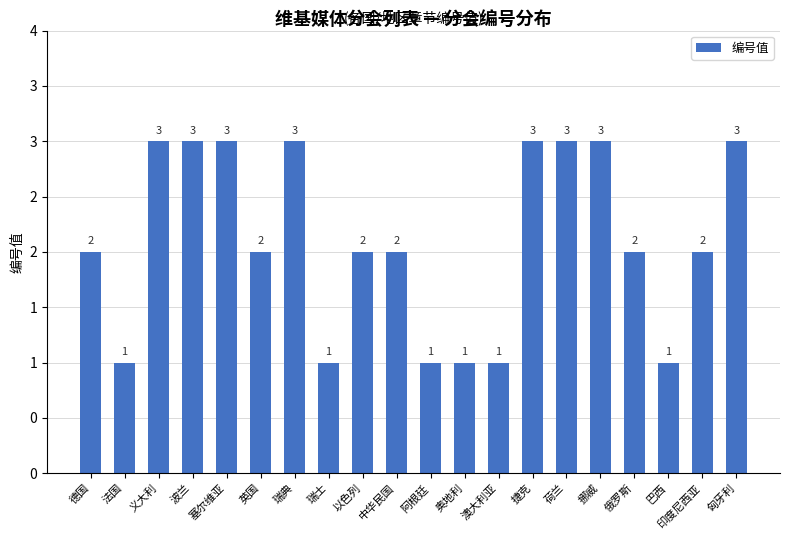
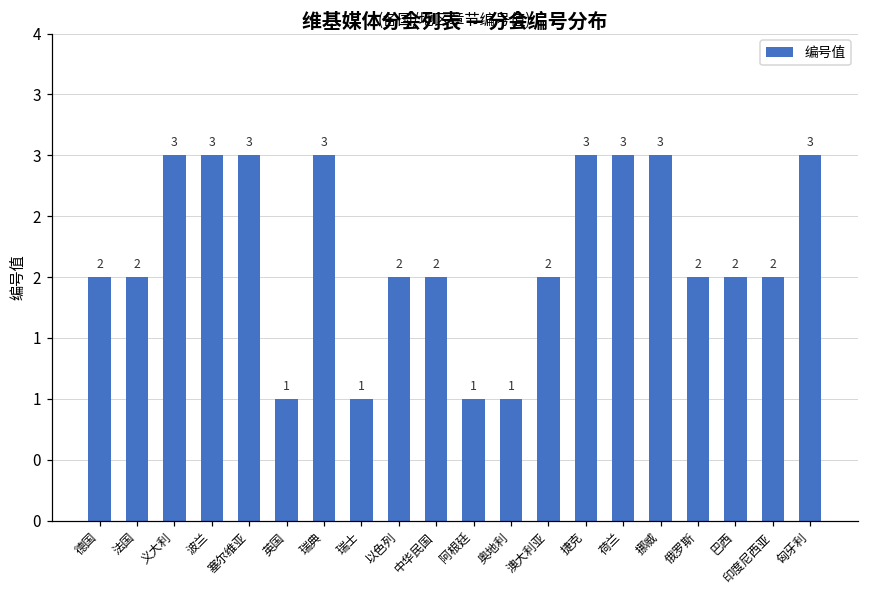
  {
    "德国": 2,
-   "法国": 1,
+   "法国": 2,
    "义大利": 3,
    "波兰": 3,
    "塞尔维亚": 3,
-   "英国": 2,
+   "英国": 1,
    "瑞典": 3,
    "瑞士": 1,
    "以色列": 2,
    "中华民国": 2,
    "阿根廷": 1,
    "奥地利": 1,
-   "澳大利亚": 1,
+   "澳大利亚": 2,
    "捷克": 3,
    "荷兰": 3,
    "挪威": 3,
    "俄罗斯": 2,
-   "巴西": 1,
+   "巴西": 2,
    "印度尼西亚": 2,
    "匈牙利": 3
  }
